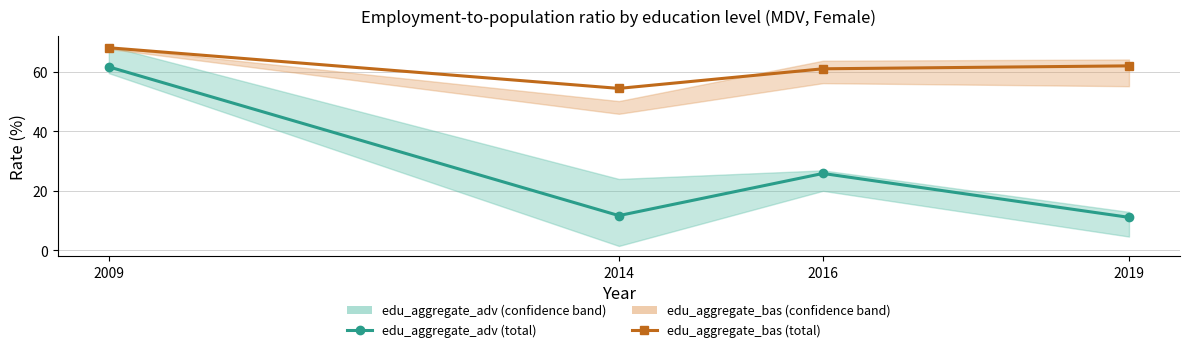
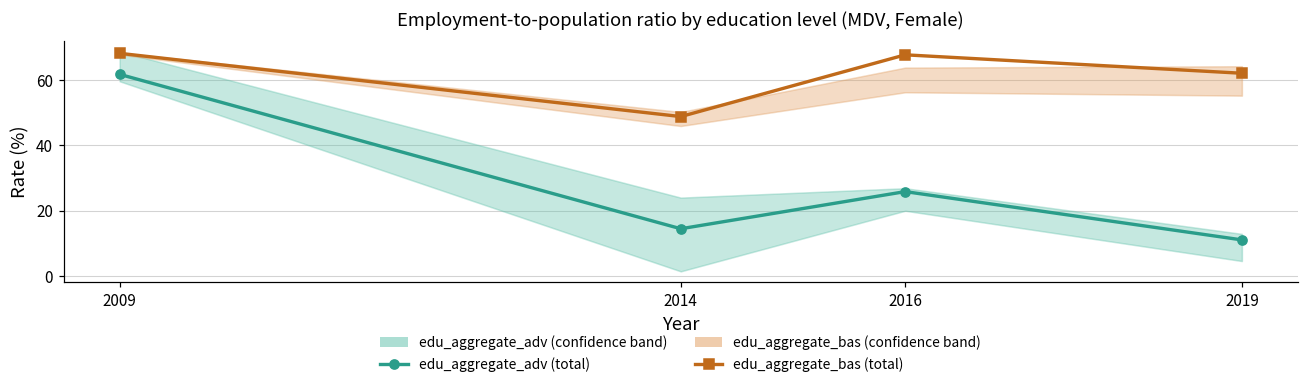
  {
    "edu_aggregate_adv (total)": {
      "2009": 62,
-     "2014": 12,
+     "2014": 14,
      "2016": 26,
      "2019": 11
    },
    "edu_aggregate_bas (total)": {
-     "2014": 54,
-     "2016": 61,
+     "2014": 49,
+     "2016": 68,
      "2019": 62
    }
  }
